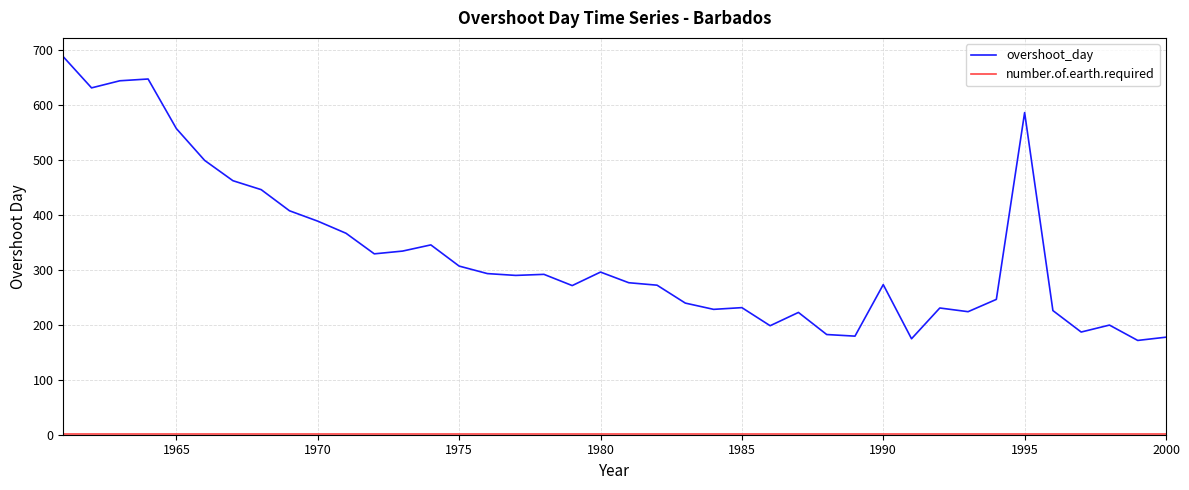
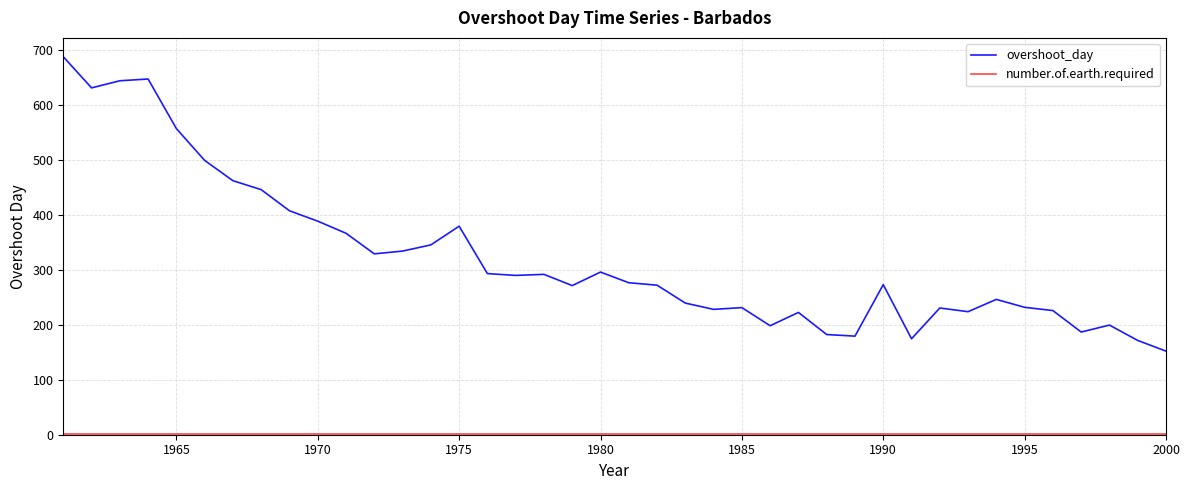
  {
    "overshoot_day": {
      "1965": 560,
      "1970": 390,
-     "1975": 310,
+     "1975": 380,
      "1980": 300,
      "1985": 230,
      "1990": 270,
-     "1995": 590,
-     "2000": 180
+     "1995": 230,
+     "2000": 150
    },
    "number.of.earth.required": {
      "1965": 0,
      "1970": 0,
      "1975": 0,
      "1980": 0,
      "1985": 0,
      "1990": 0,
      "1995": 0,
      "2000": 0
    }
  }
